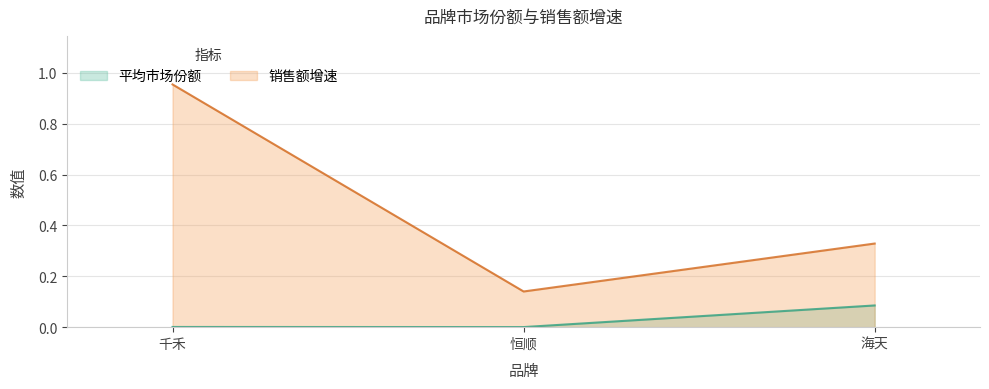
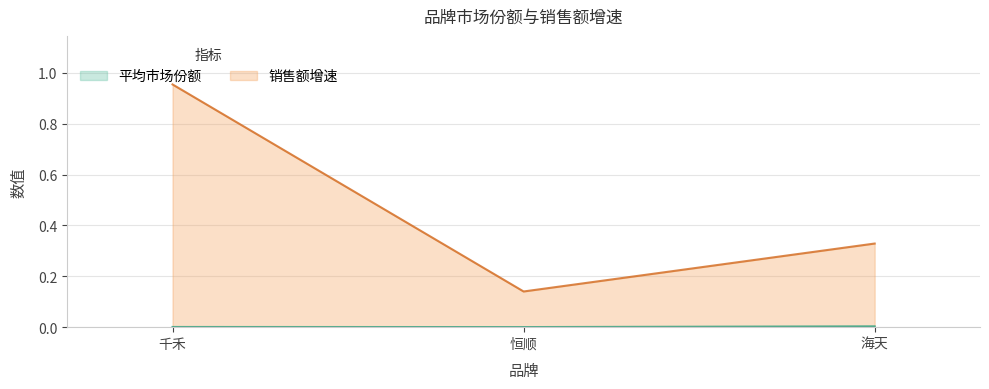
  {
    "平均市场份额": {
      "千禾": 0.00,
      "恒顺": 0.00,
-     "海天": 0.09
+     "海天": 0.00
    },
    "销售额增速": {
      "千禾": 0.95,
      "恒顺": 0.14,
      "海天": 0.33
    }
  }
